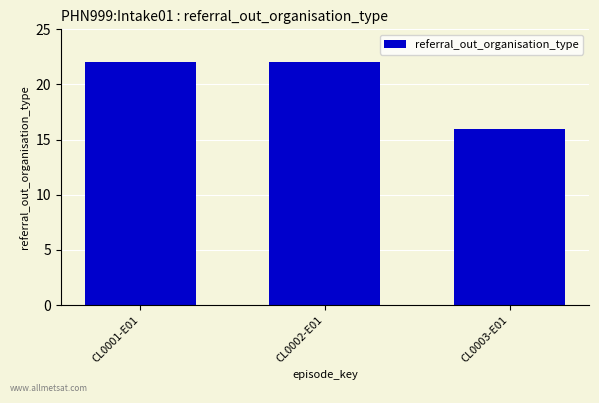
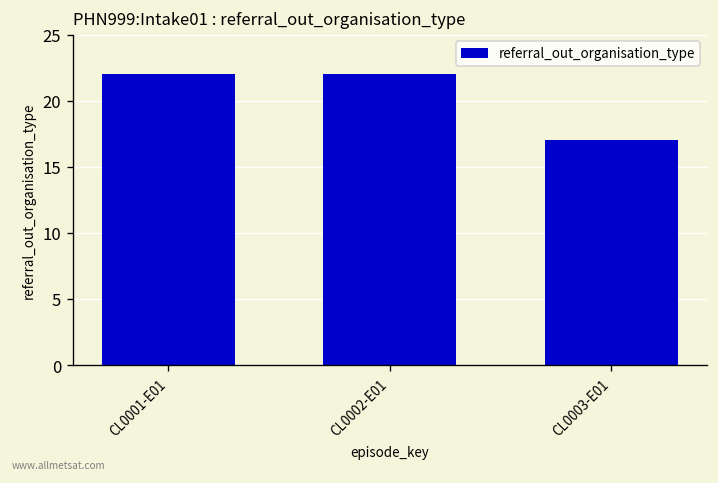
  {
    "CL0001-E01": 22,
    "CL0002-E01": 22,
-   "CL0003-E01": 16
+   "CL0003-E01": 17
  }
